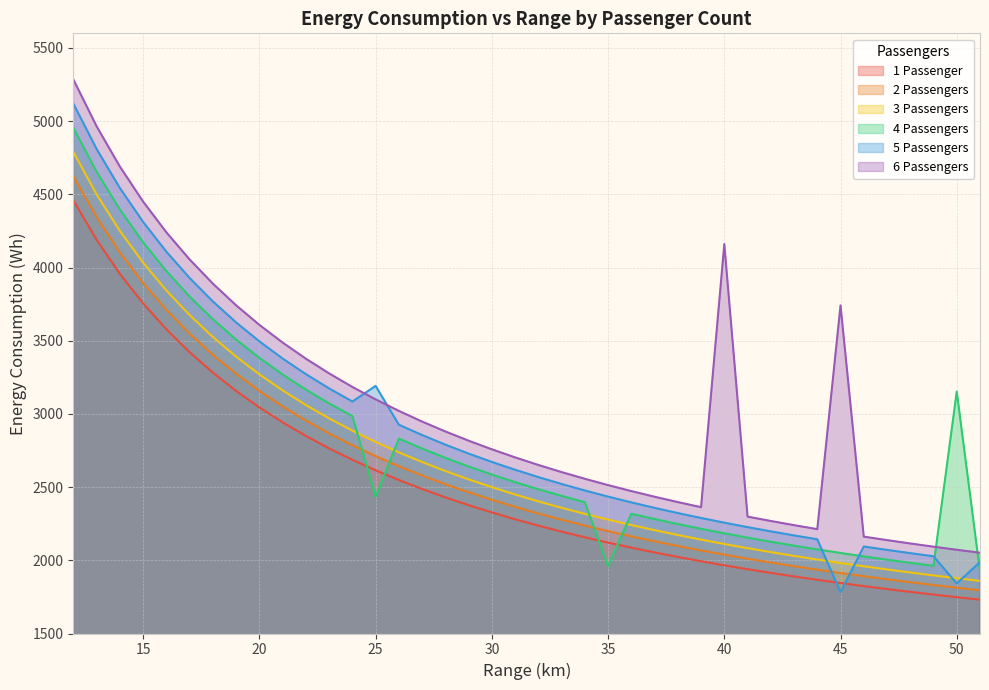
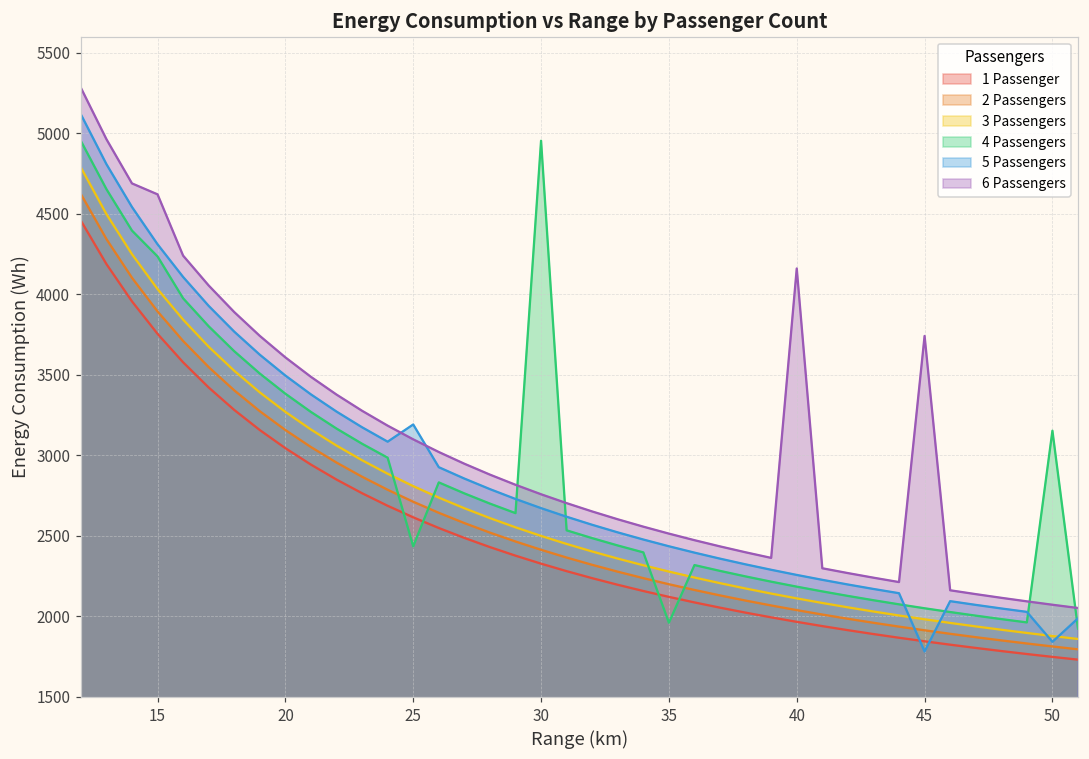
  {
    "4 Passengers": {
-     "15": 4170,
+     "15": 4240,
      "20": 3380,
      "25": 2430,
-     "30": 2590,
+     "30": 4950,
      "35": 1960,
      "40": 2180,
      "45": 2050,
      "50": 3150
    },
    "5 Passengers": {
      "15": 4310,
      "20": 3500,
      "25": 3190,
      "30": 2670,
      "35": 2440,
      "40": 2260,
      "45": 1780,
      "50": 1840
    },
    "6 Passengers": {
-     "15": 4450,
+     "15": 4620,
      "20": 3610,
      "25": 3100,
      "30": 2760,
      "35": 2510,
      "40": 4160,
      "45": 3740,
      "50": 2070
    }
  }
